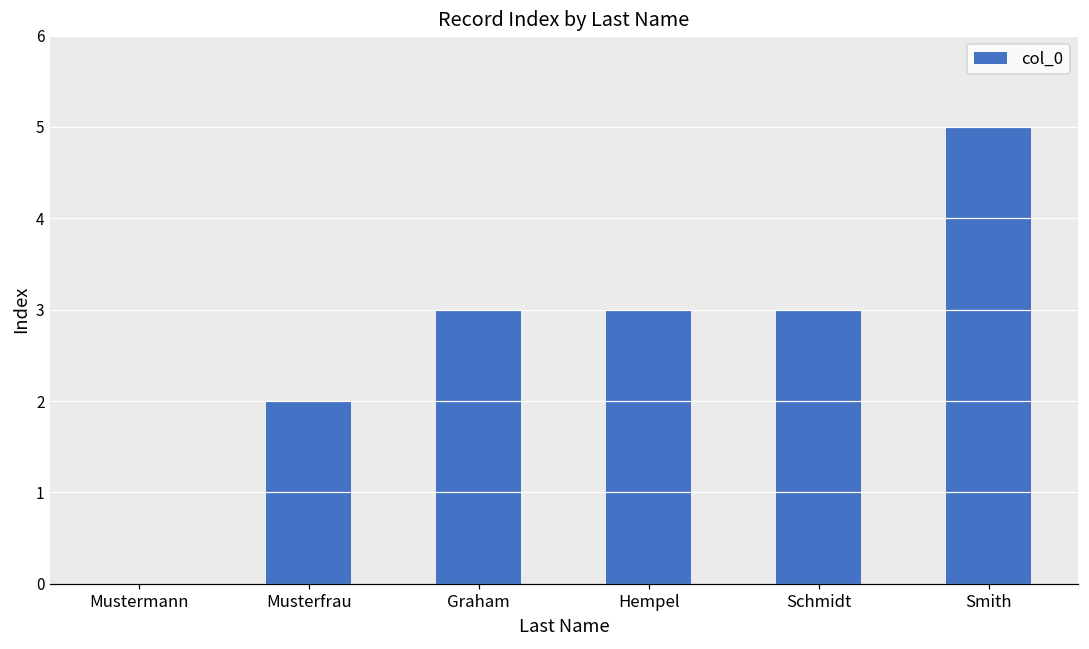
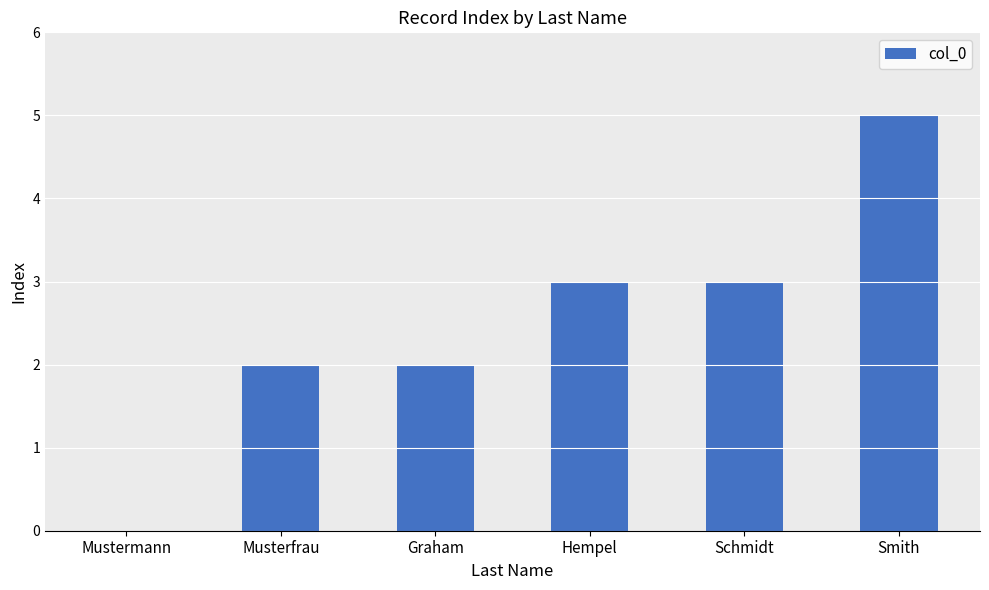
  {
    "Mustermann": 0,
    "Musterfrau": 2,
-   "Graham": 3,
+   "Graham": 2,
    "Hempel": 3,
    "Schmidt": 3,
    "Smith": 5
  }
